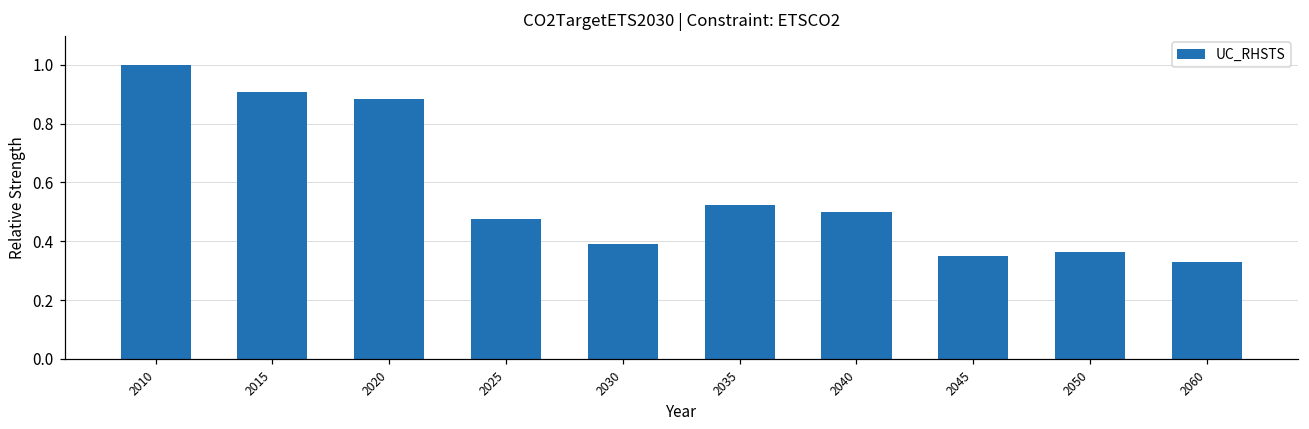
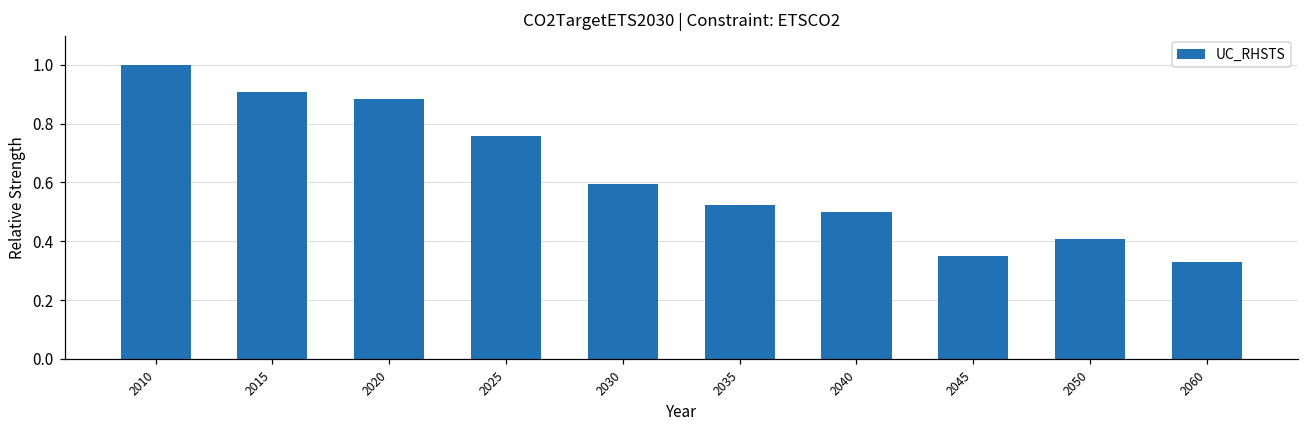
  {
    "2010": 1.00,
    "2015": 0.91,
    "2020": 0.88,
-   "2025": 0.48,
-   "2030": 0.39,
+   "2025": 0.76,
+   "2030": 0.60,
    "2035": 0.52,
    "2040": 0.50,
    "2045": 0.35,
-   "2050": 0.36,
+   "2050": 0.41,
    "2060": 0.33
  }
